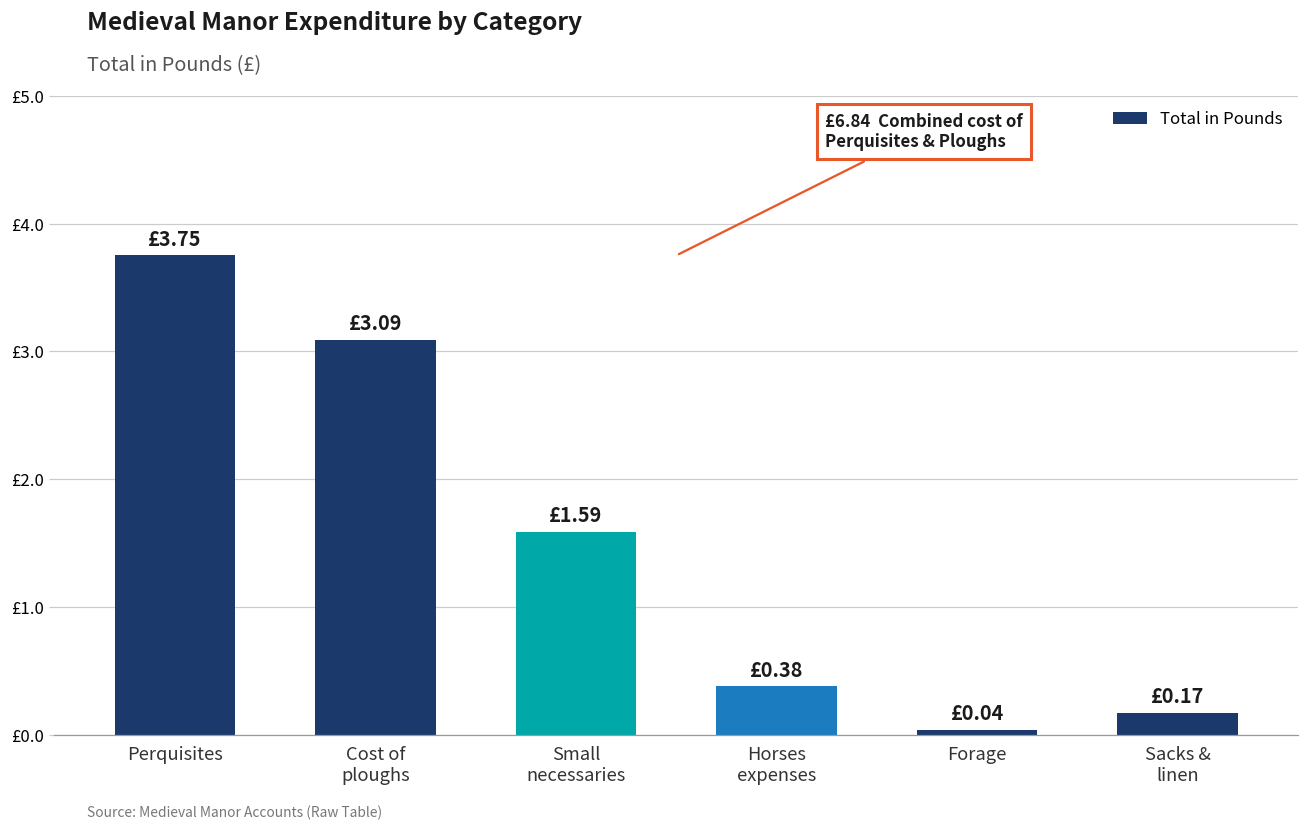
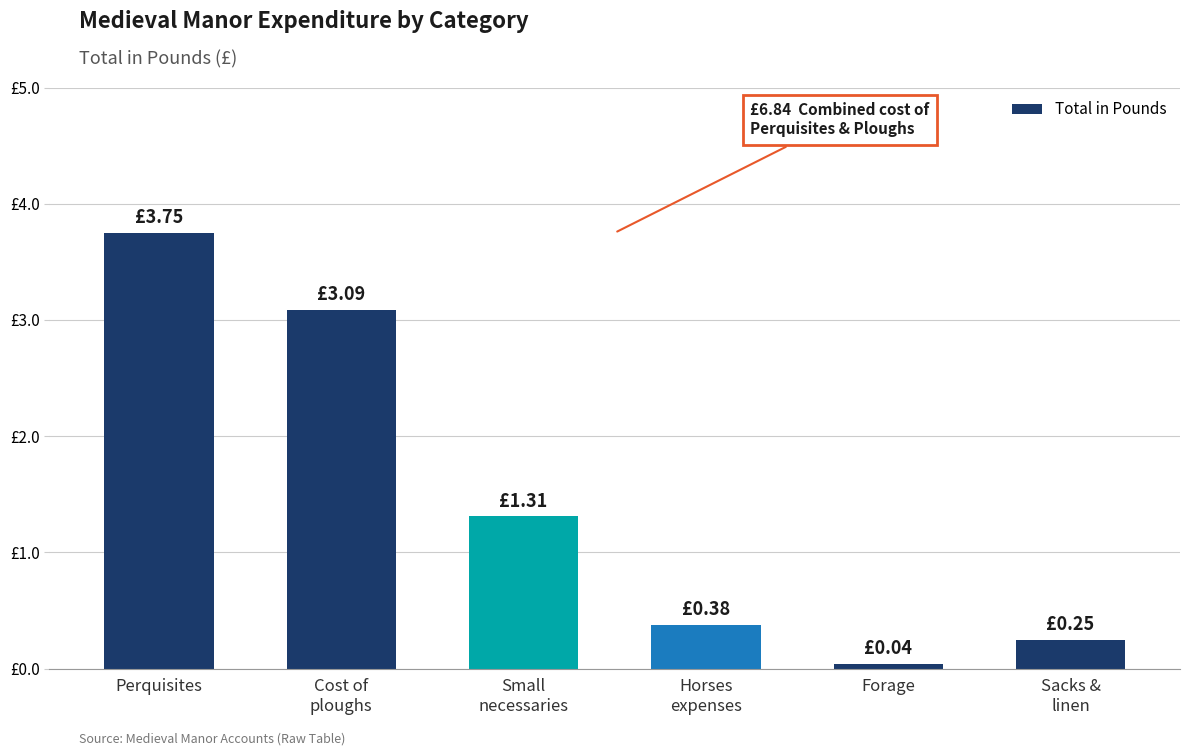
  {
    "Perquisites": "£3.75",
    "Cost of ploughs": "£3.09",
-   "Small necessaries": "£1.59",
+   "Small necessaries": "£1.31",
    "Horses expenses": "£0.38",
    "Forage": "£0.04",
-   "Sacks & linen": "£0.17"
+   "Sacks & linen": "£0.25"
  }
